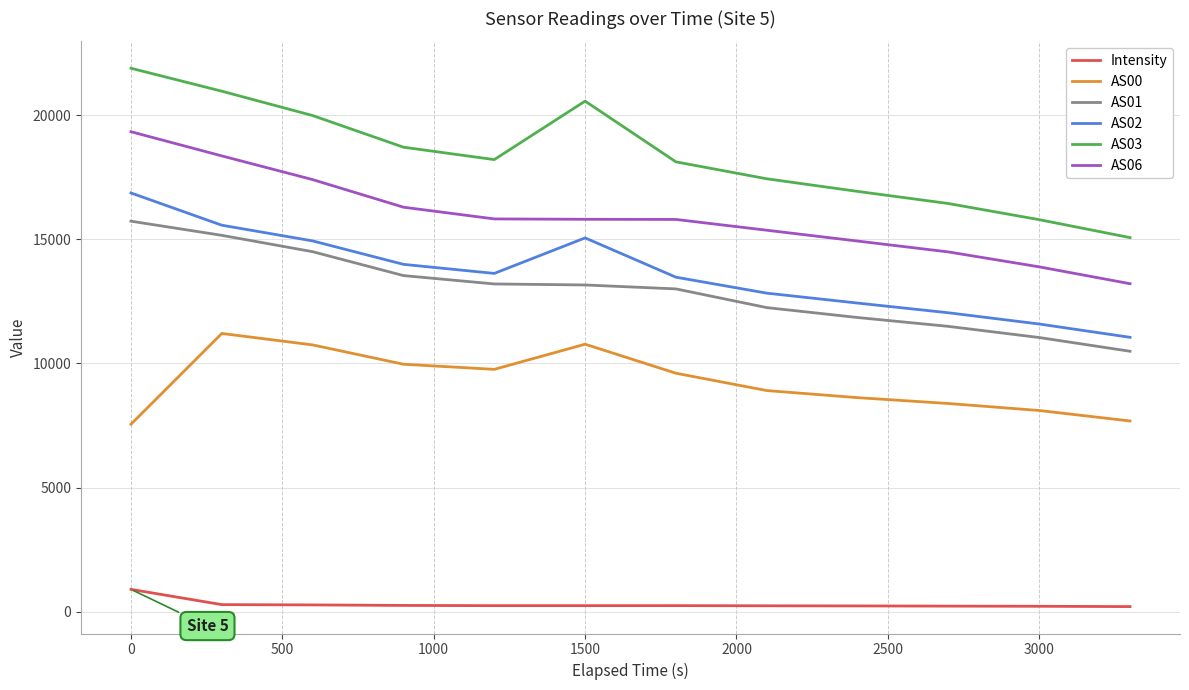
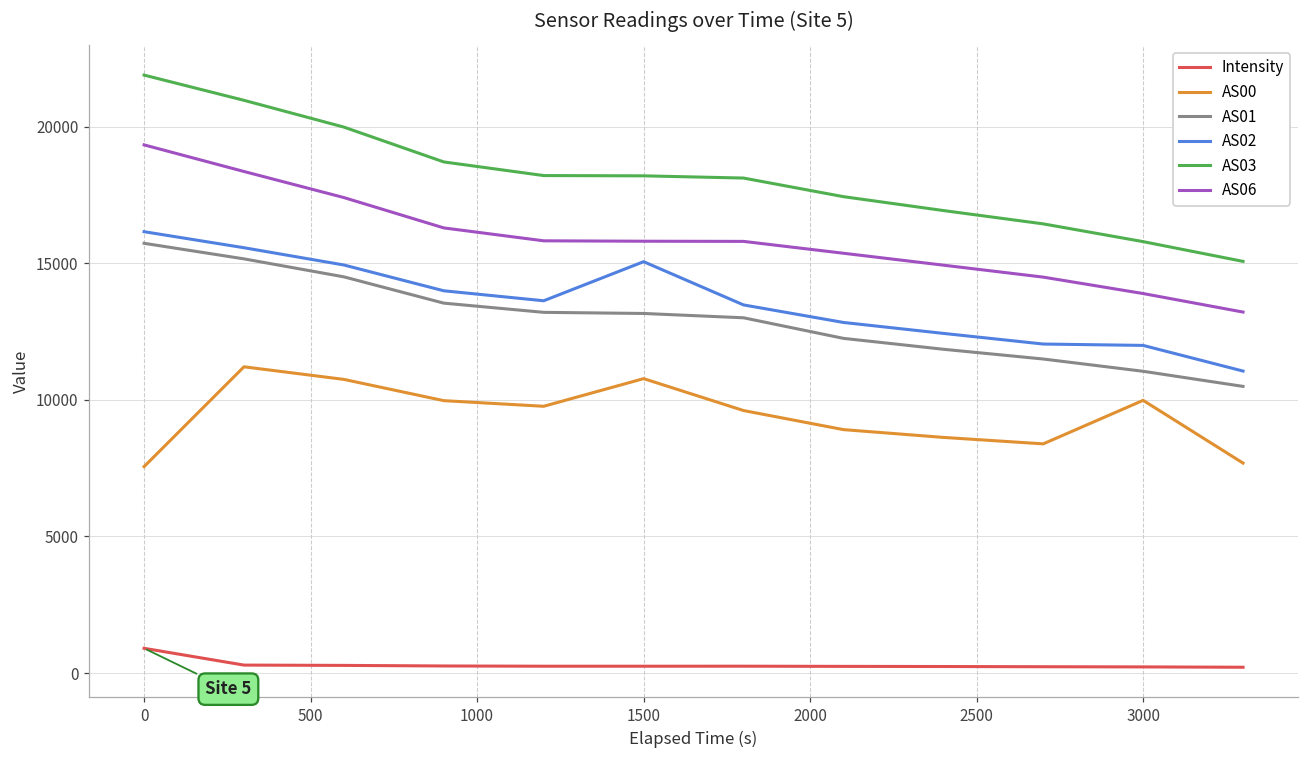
  {
    "Intensity": {
      "0": 900,
      "1500": 200,
      "3000": 200
    },
    "AS00": {
      "0": 7600,
      "1500": 10800,
-     "3000": 8100
+     "3000": 10000
    },
    "AS01": {
      "0": 15700,
      "1500": 13200,
      "3000": 11000
    },
    "AS02": {
-     "0": 16900,
+     "0": 16200,
      "1500": 15100,
-     "3000": 11600
+     "3000": 12000
    },
    "AS03": {
      "0": 21900,
-     "1500": 20600,
+     "1500": 18200,
      "3000": 15800
    },
    "AS06": {
      "0": 19300,
      "1500": 15800,
      "3000": 13900
    }
  }
